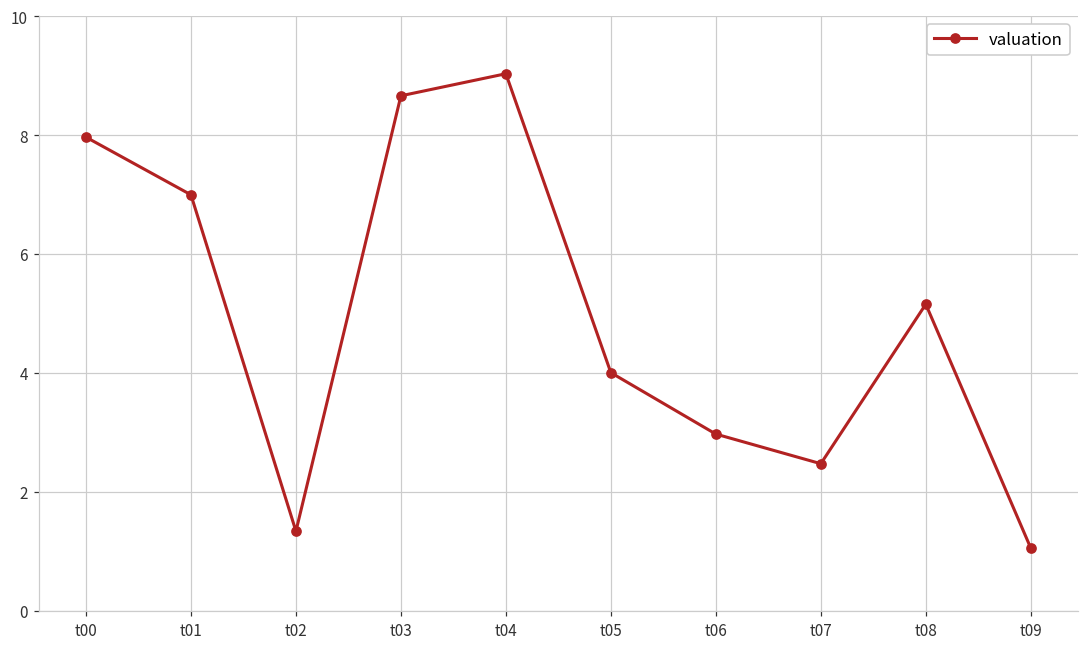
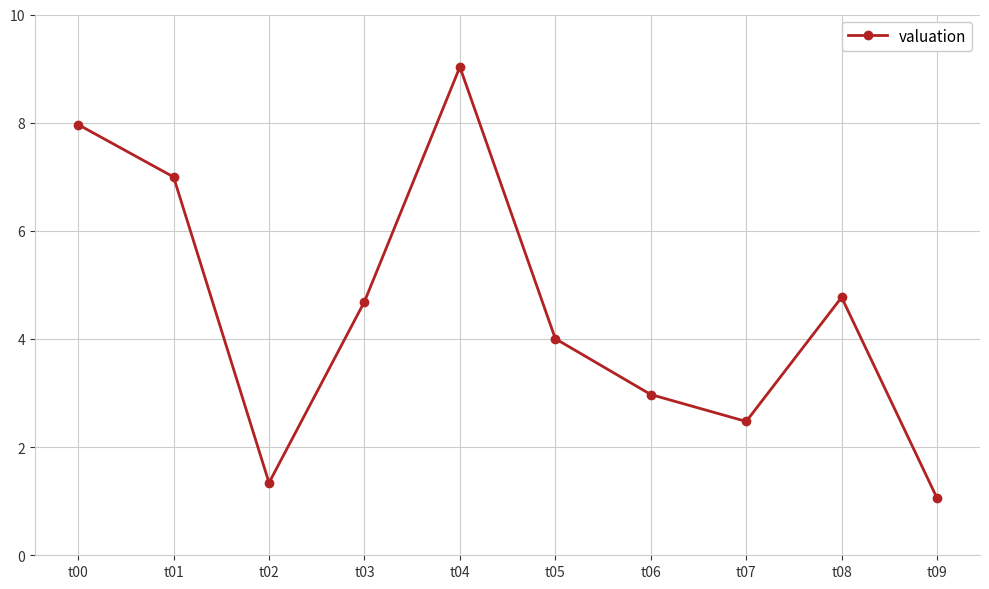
  {
    "t00": 8.0,
    "t01": 7.0,
    "t02": 1.3,
-   "t03": 8.7,
+   "t03": 4.7,
    "t04": 9.0,
    "t05": 4.0,
    "t06": 3.0,
    "t07": 2.5,
-   "t08": 5.2,
+   "t08": 4.8,
    "t09": 1.1
  }
